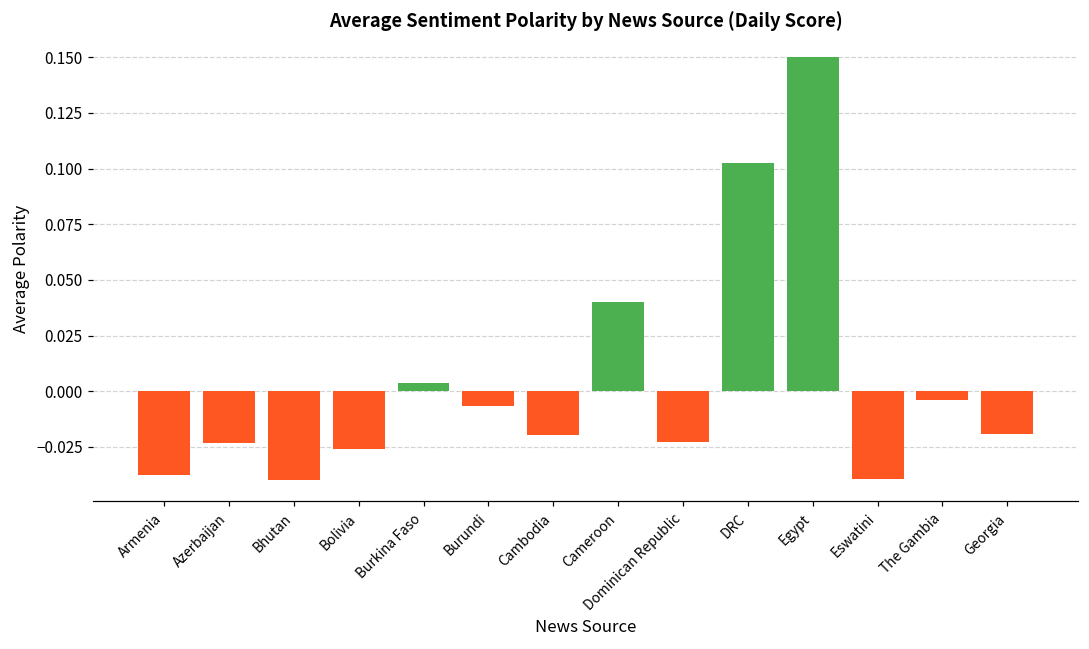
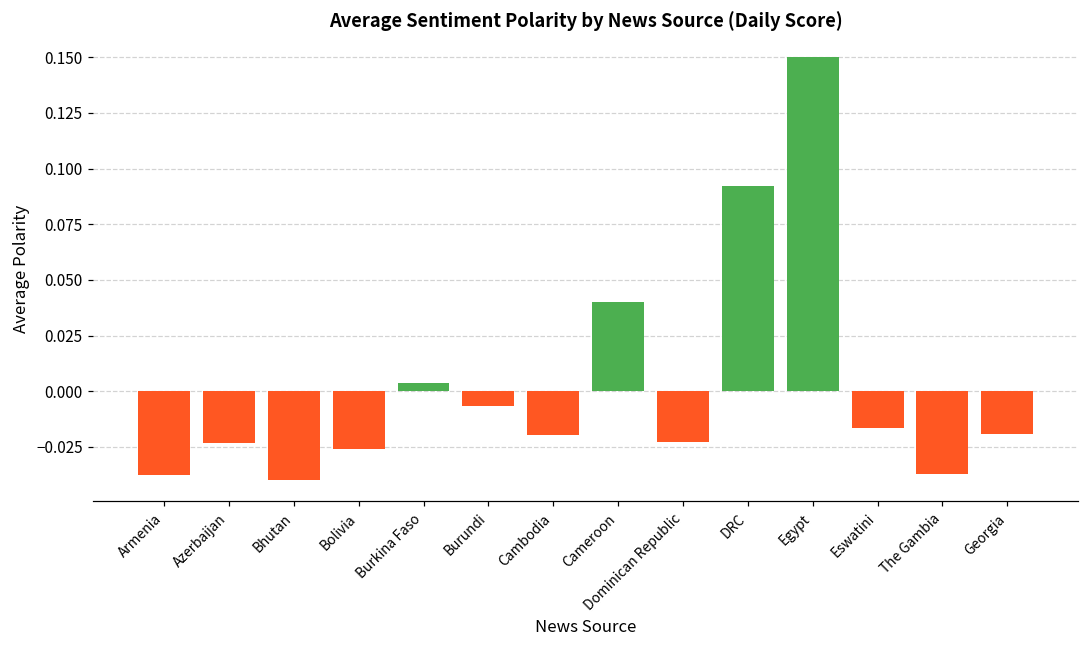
  {
    "Armenia": -0.038,
    "Azerbaijan": -0.023,
    "Bhutan": -0.040,
    "Bolivia": -0.026,
    "Burkina Faso": 0.004,
    "Burundi": -0.007,
    "Cambodia": -0.020,
    "Cameroon": 0.040,
    "Dominican Republic": -0.023,
-   "DRC": 0.102,
+   "DRC": 0.092,
    "Egypt": 0.150,
-   "Eswatini": -0.039,
-   "The Gambia": -0.004,
+   "Eswatini": -0.017,
+   "The Gambia": -0.037,
    "Georgia": -0.019
  }
